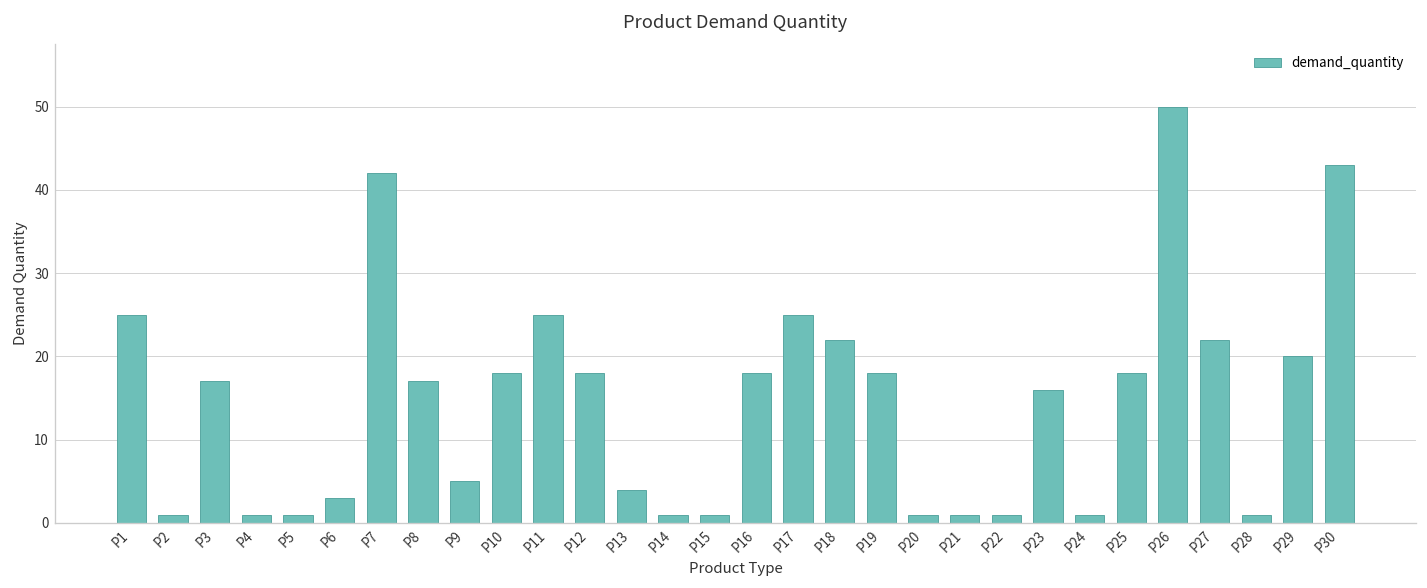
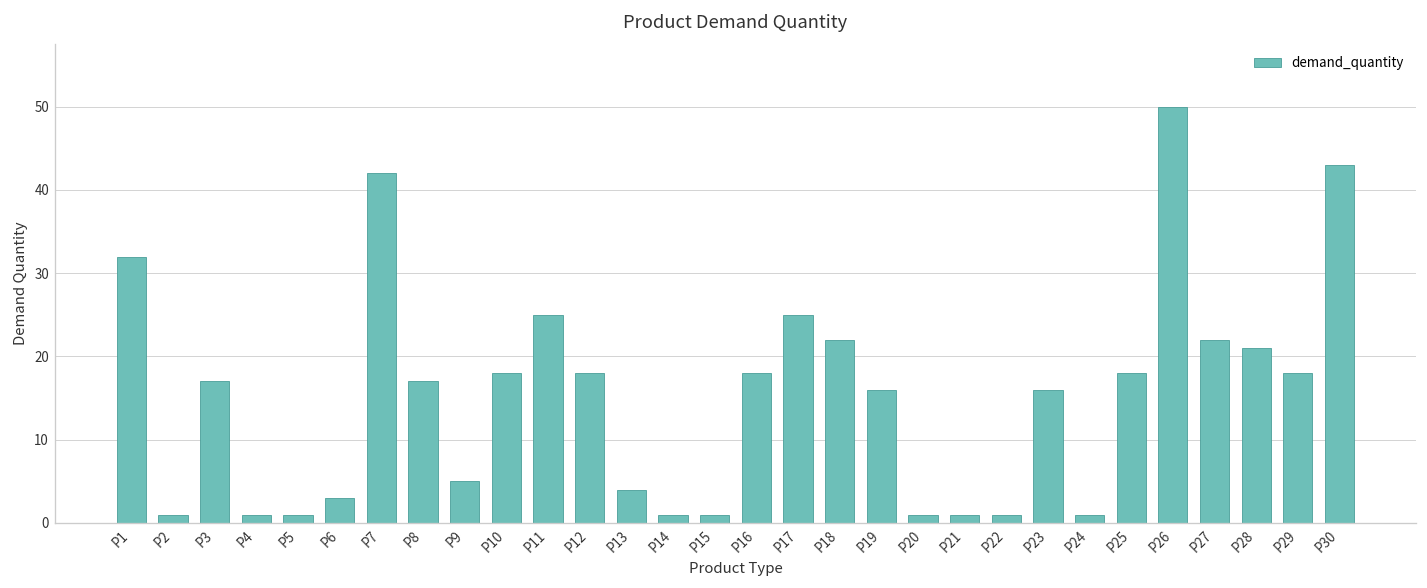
  {
-   "P1": 25,
+   "P1": 32,
    "P2": 1,
    "P3": 17,
    "P4": 1,
    "P5": 1,
    "P6": 3,
    "P7": 42,
    "P8": 17,
    "P9": 5,
    "P10": 18,
    "P11": 25,
    "P12": 18,
    "P13": 4,
    "P14": 1,
    "P15": 1,
    "P16": 18,
    "P17": 25,
    "P18": 22,
-   "P19": 18,
+   "P19": 16,
    "P20": 1,
    "P21": 1,
    "P22": 1,
    "P23": 16,
    "P24": 1,
    "P25": 18,
    "P26": 50,
    "P27": 22,
-   "P28": 1,
-   "P29": 20,
+   "P28": 21,
+   "P29": 18,
    "P30": 43
  }
